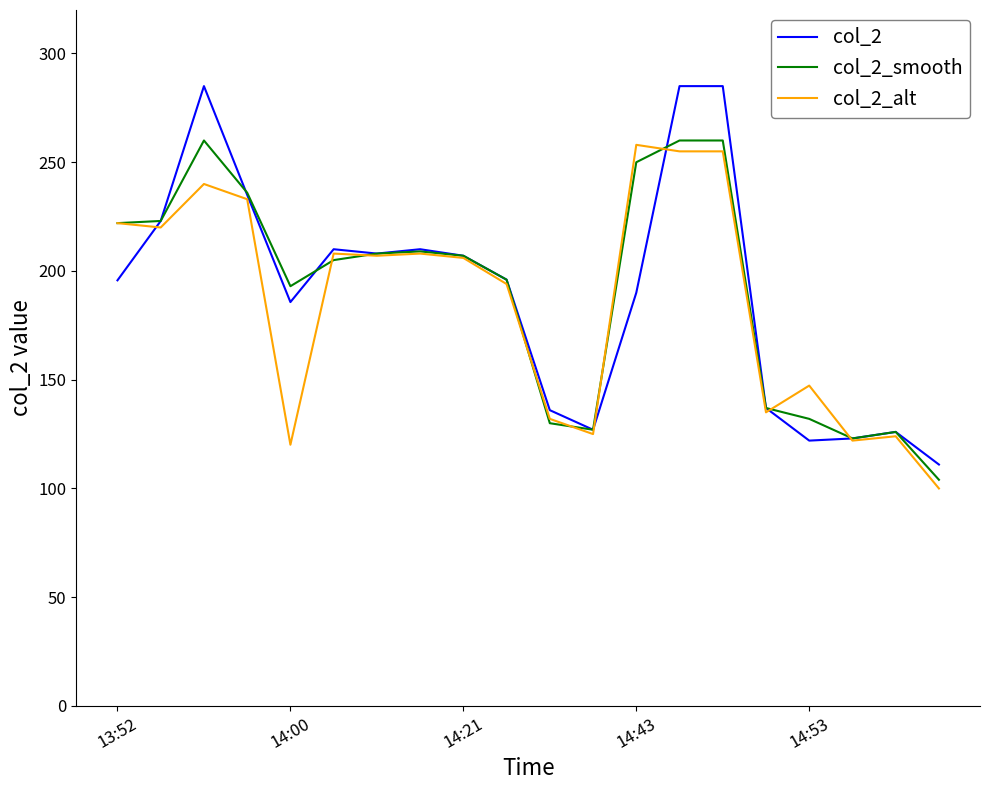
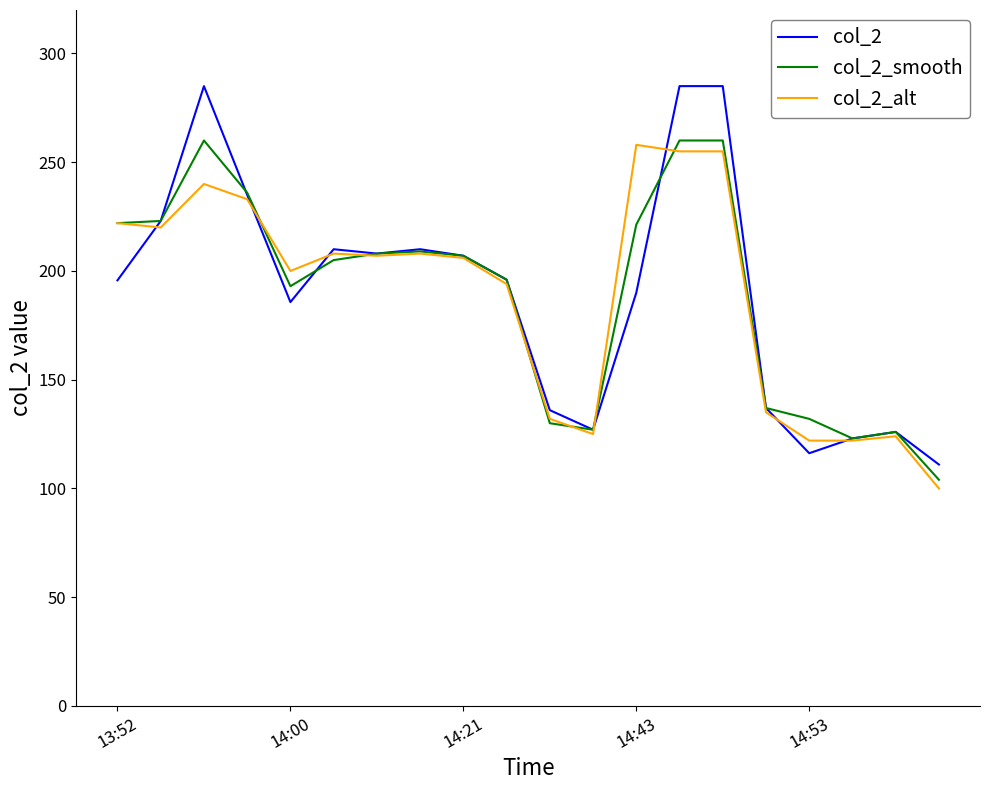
  {
    "col_2": {
      "13:52": 196,
      "14:00": 186,
      "14:43": 190,
-     "14:53": 122
+     "14:53": 116
    },
    "col_2_smooth": {
      "14:00": 193,
-     "14:43": 250,
+     "14:43": 221,
      "14:53": 132
    },
    "col_2_alt": {
-     "14:00": 120,
+     "14:00": 200,
      "14:43": 258,
-     "14:53": 147
+     "14:53": 122
    }
  }
